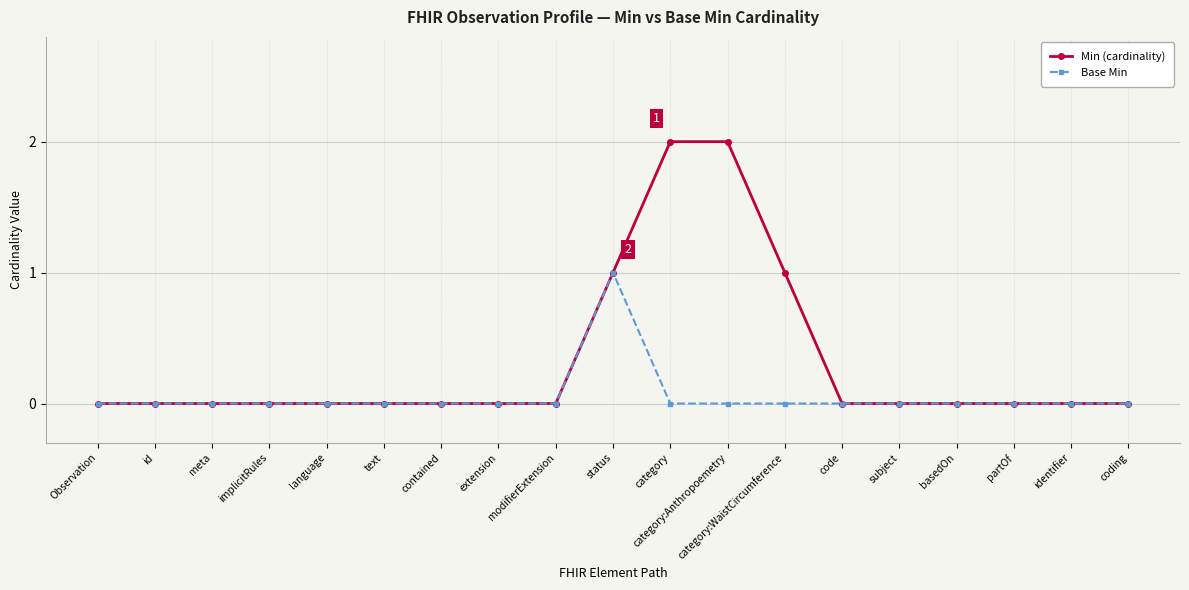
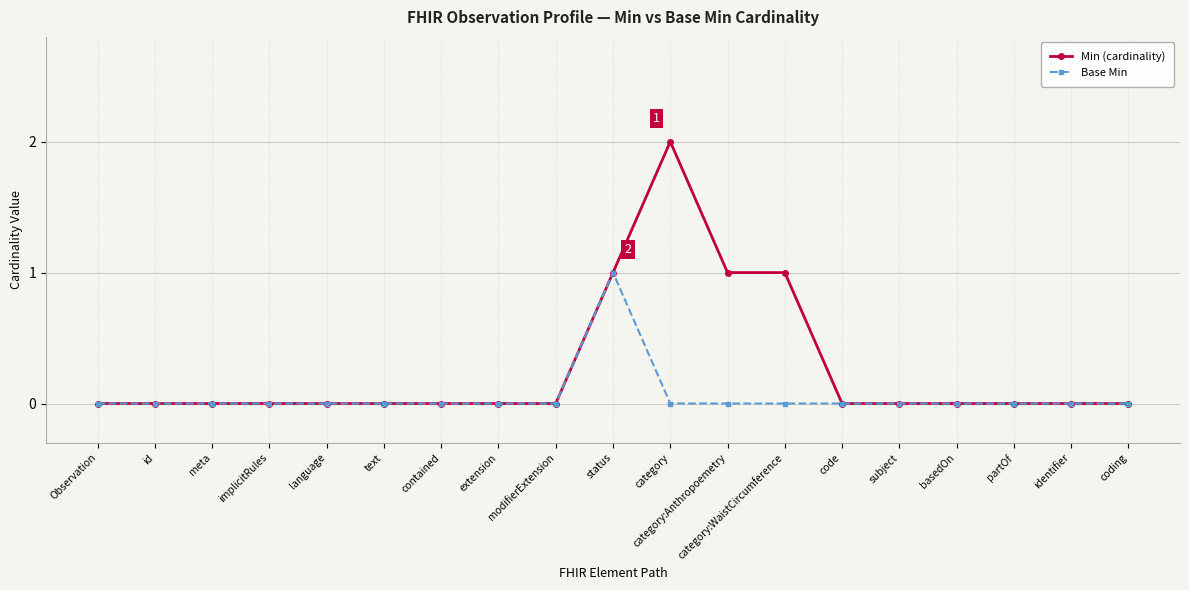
  {
    "Min (cardinality)": {
-     "category:Anthropoemetry": 2,
+     "category:Anthropoemetry": 1,
      "category:WaistCircumference": 1
    },
    "Base Min": {
      "category": 0,
      "category:Anthropoemetry": 0,
      "category:WaistCircumference": 0
    }
  }
